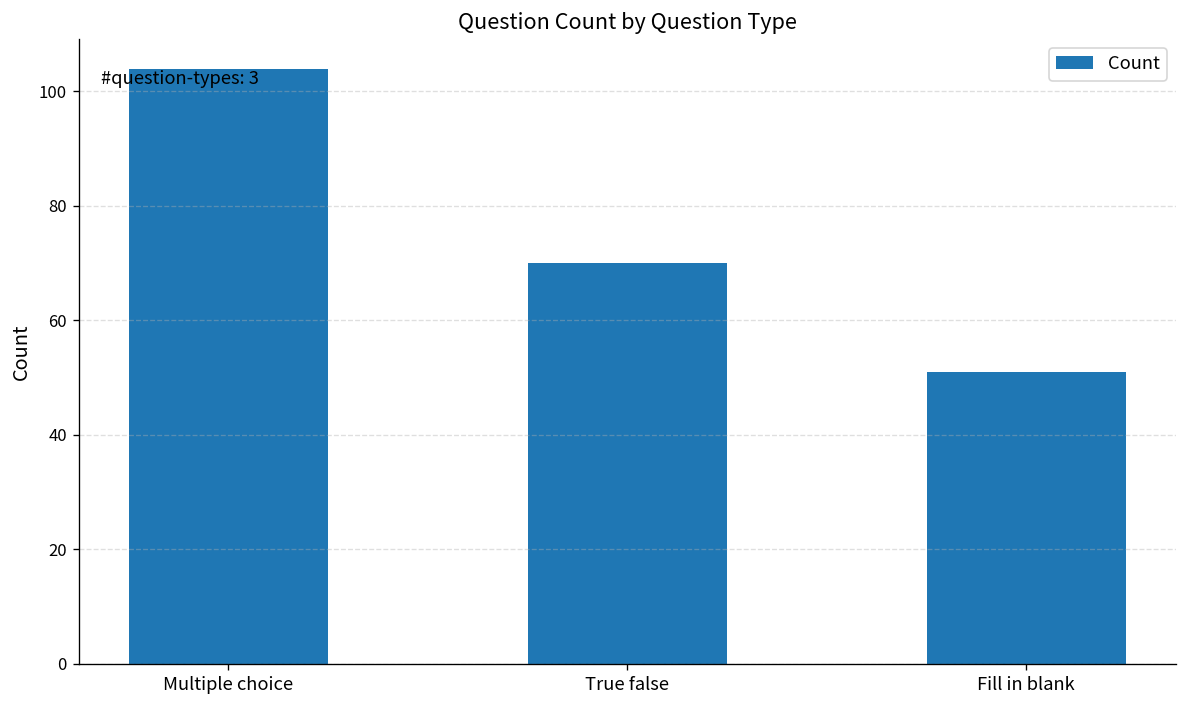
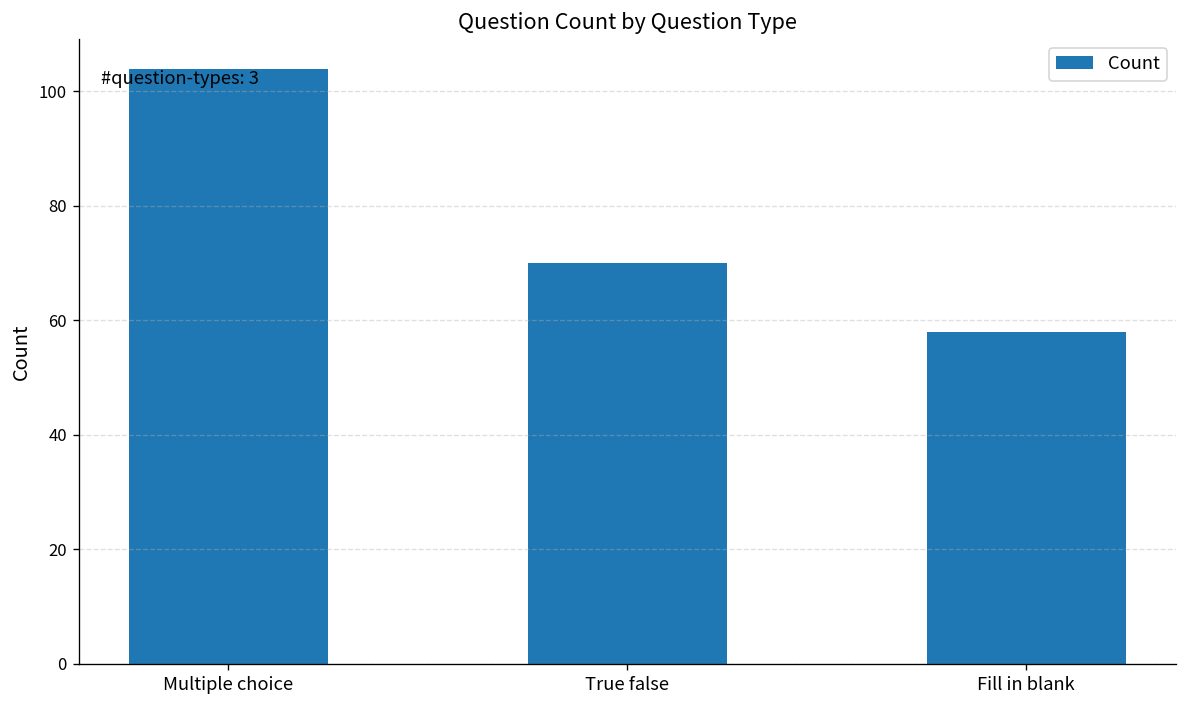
  {
    "True false": 70,
-   "Fill in blank": 51
+   "Fill in blank": 58
  }
